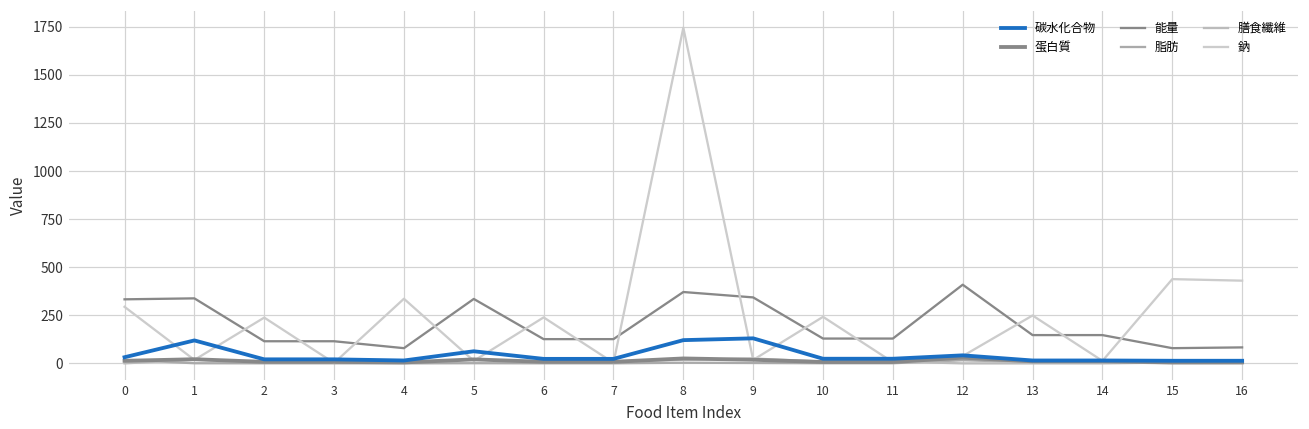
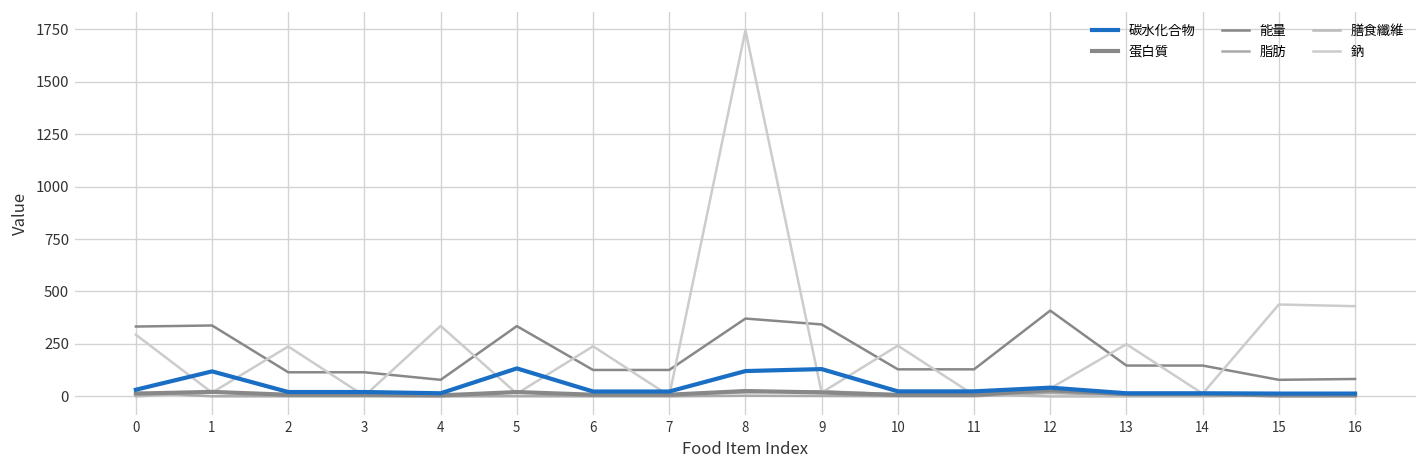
  {
    "碳水化合物": {
      "1": 120,
-     "5": 60,
+     "5": 130,
      "6": 20,
      "7": 20,
      "8": 120,
      "9": 130,
      "10": 20,
      "11": 20
    }
  }
